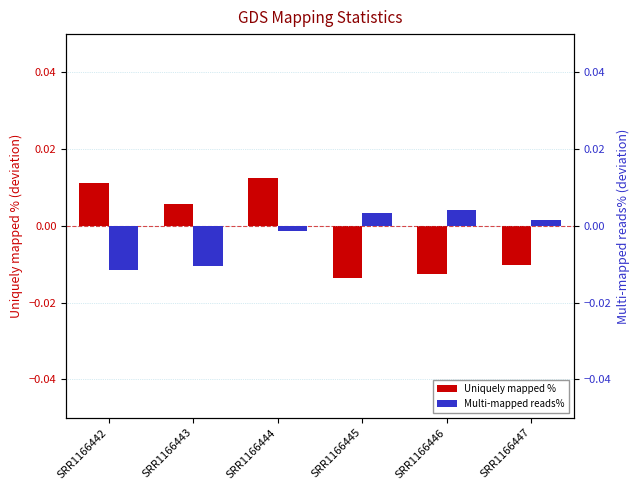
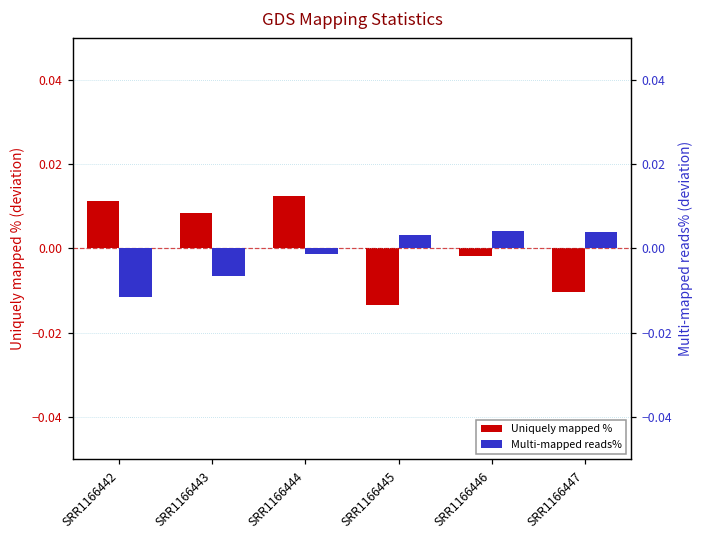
  {
    "Uniquely mapped %": {
      "SRR1166442": 0.011,
-     "SRR1166443": 0.006,
+     "SRR1166443": 0.008,
      "SRR1166444": 0.013,
      "SRR1166445": -0.013,
-     "SRR1166446": -0.013,
+     "SRR1166446": -0.002,
      "SRR1166447": -0.010
    },
    "Multi-mapped reads%": {
      "SRR1166442": -0.012,
-     "SRR1166443": -0.010,
+     "SRR1166443": -0.007,
      "SRR1166444": -0.001,
      "SRR1166445": 0.003,
      "SRR1166446": 0.004,
-     "SRR1166447": 0.002
+     "SRR1166447": 0.004
    }
  }
